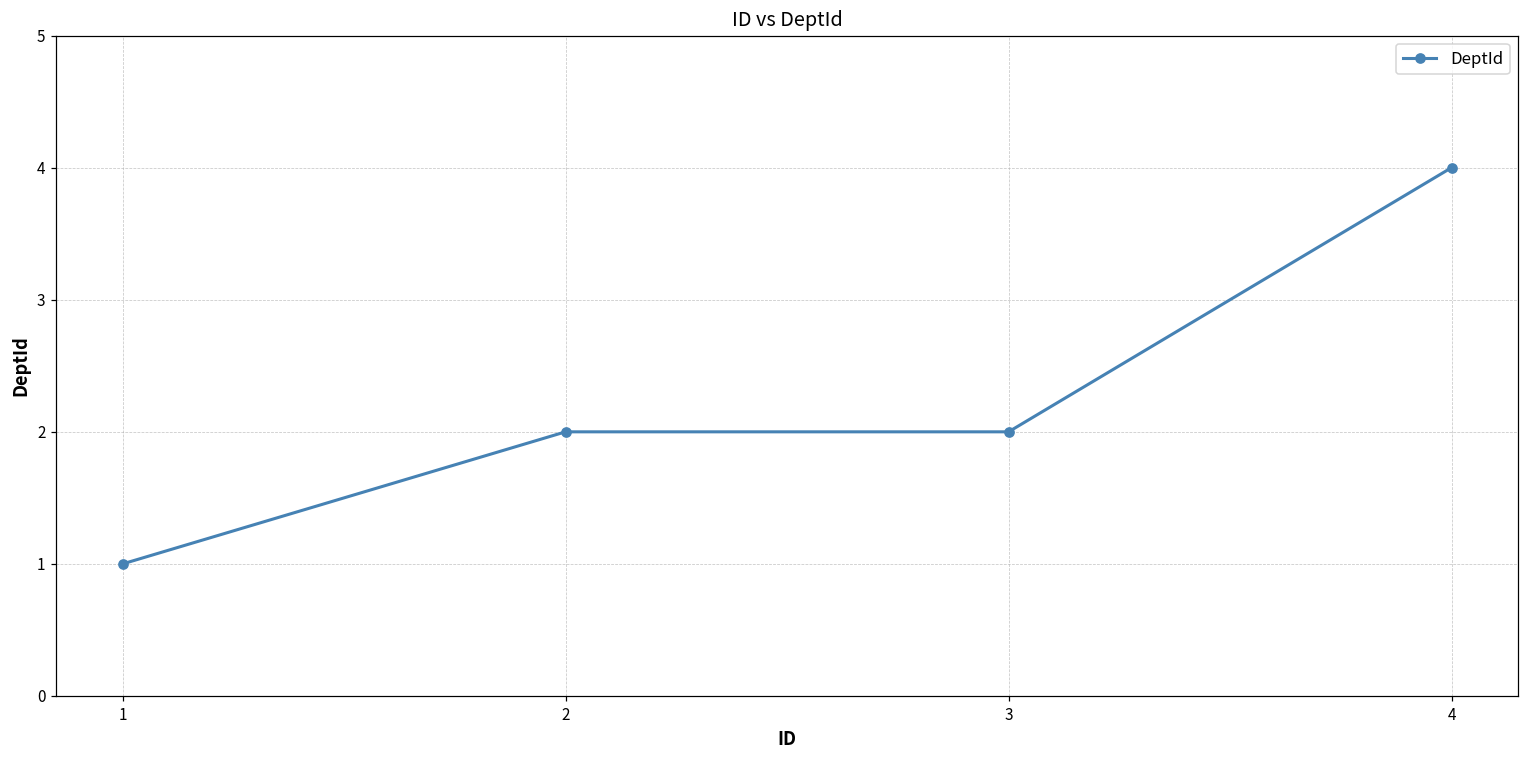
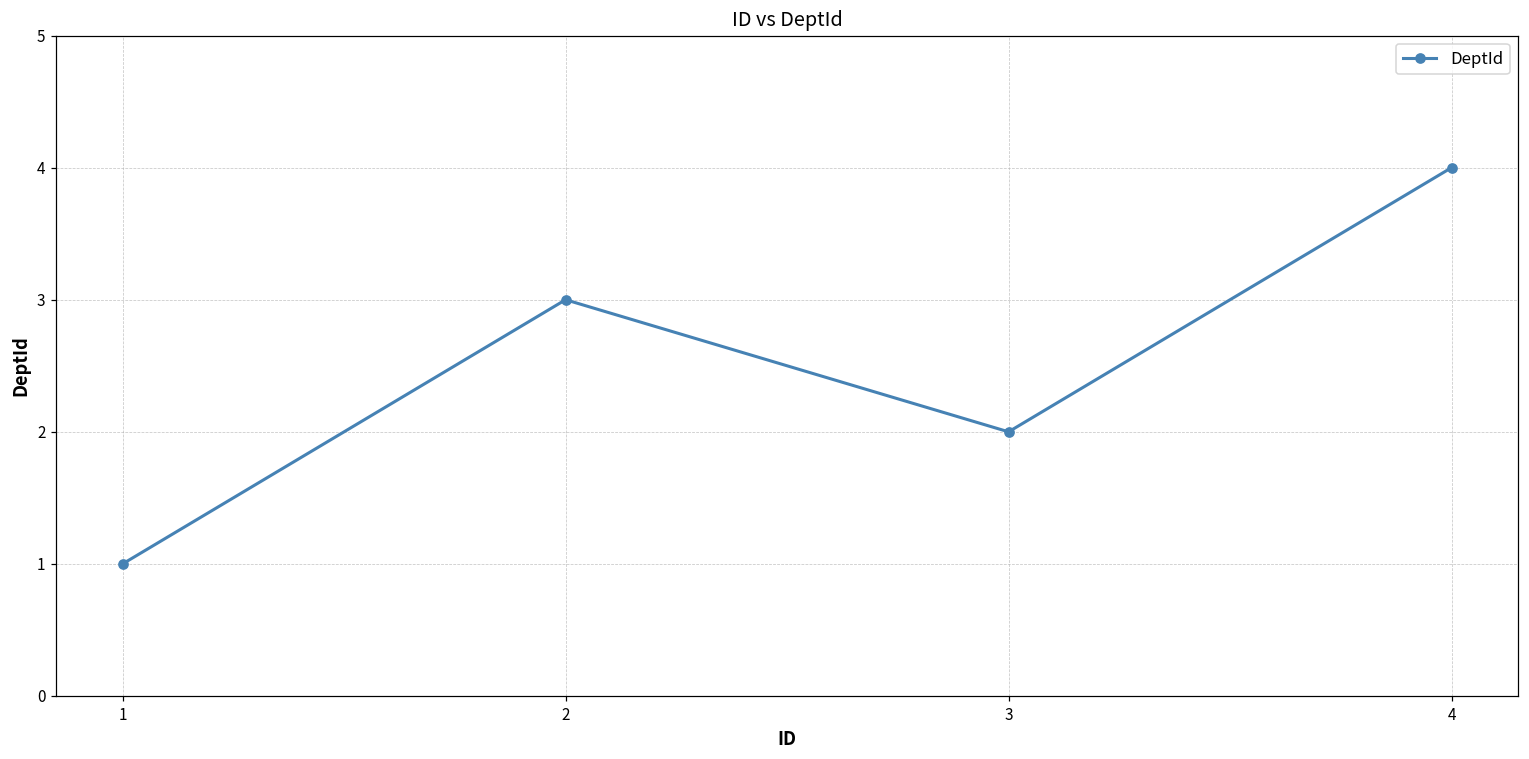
  {
    "1": 1,
-   "2": 2,
+   "2": 3,
    "3": 2,
    "4": 4
  }
